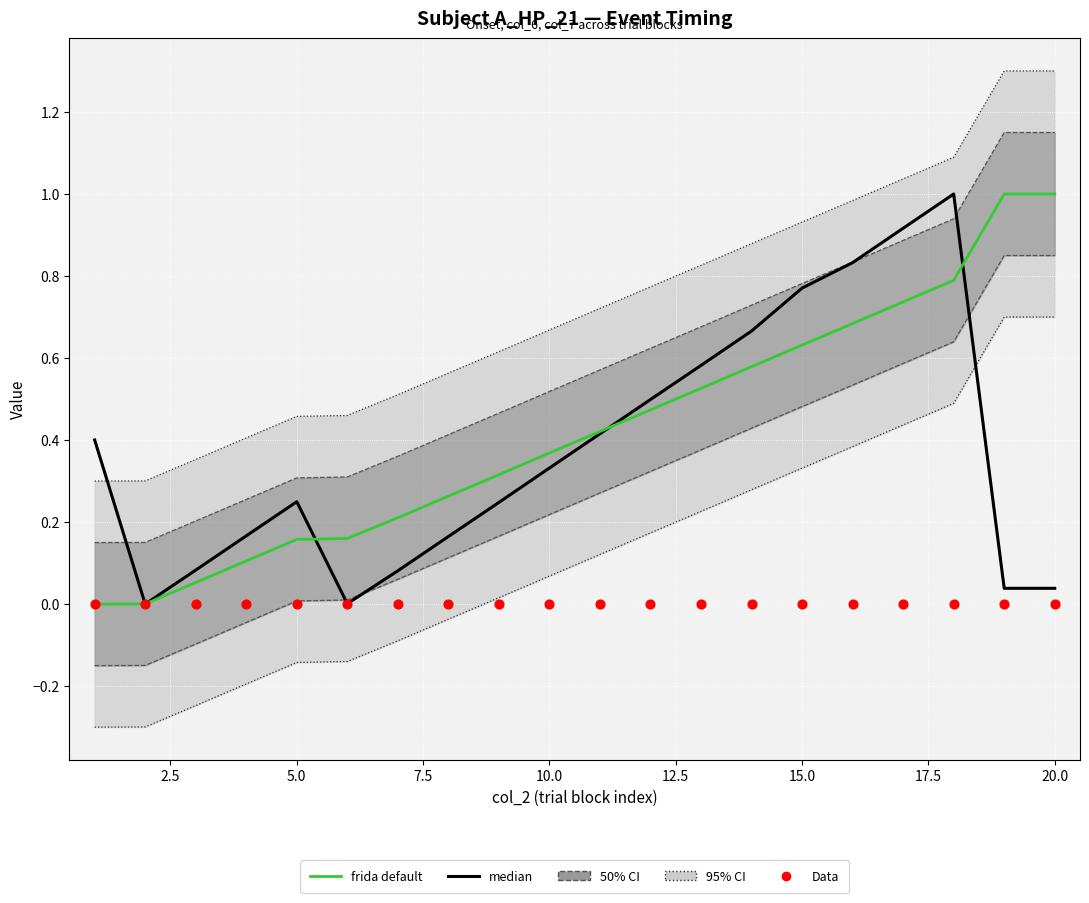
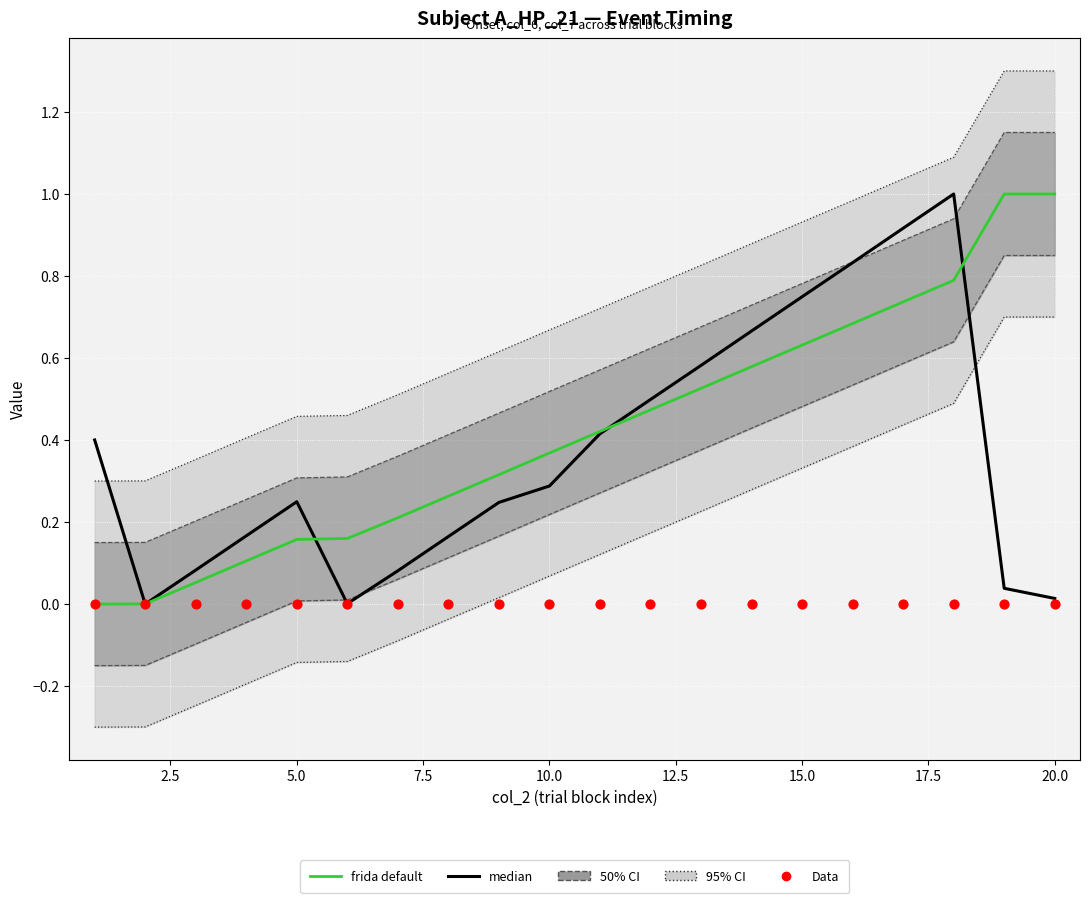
  {
    "50% CI": {
      "5.0": 0.31,
      "10.0": 0.52,
      "15.0": 0.78,
      "20.0": 1.15
    },
    "95% CI": {
      "5.0": 0.46,
      "10.0": 0.67,
      "15.0": 0.93,
      "20.0": 1.30
    },
    "median": {
      "5.0": 0.25,
-     "10.0": 0.33,
-     "15.0": 0.77,
-     "20.0": 0.04
+     "10.0": 0.29,
+     "15.0": 0.75,
+     "20.0": 0.01
    },
    "frida default": {
      "5.0": 0.16,
      "10.0": 0.37,
      "15.0": 0.63,
      "20.0": 1.00
    }
  }
